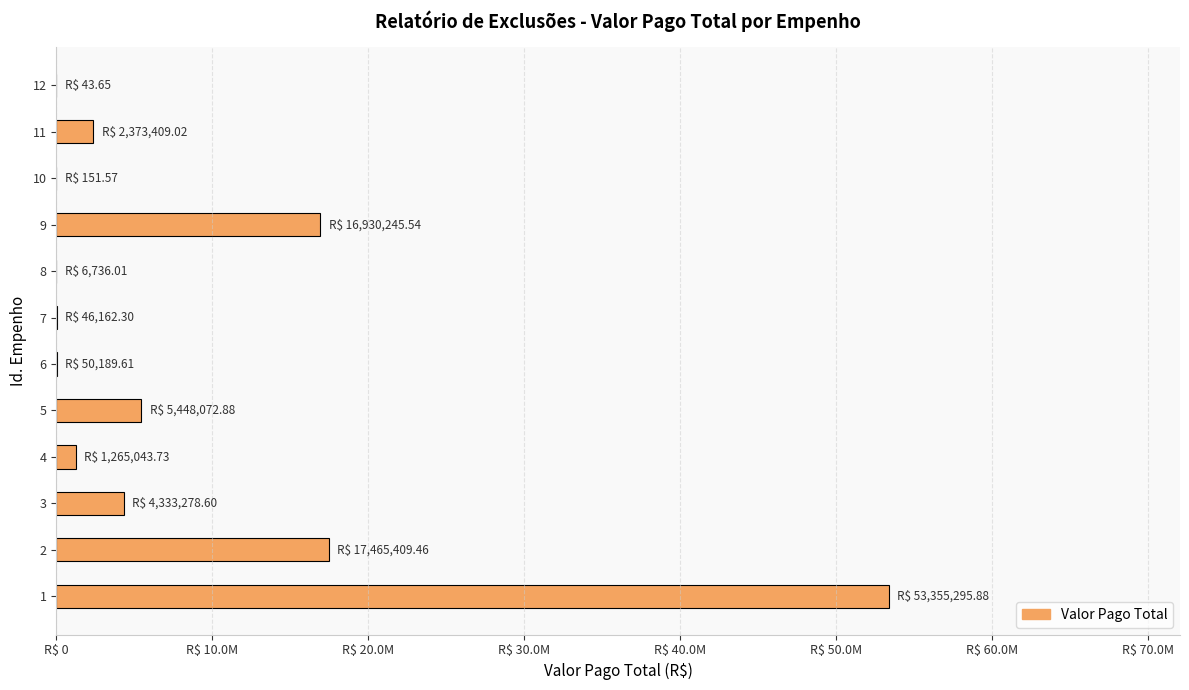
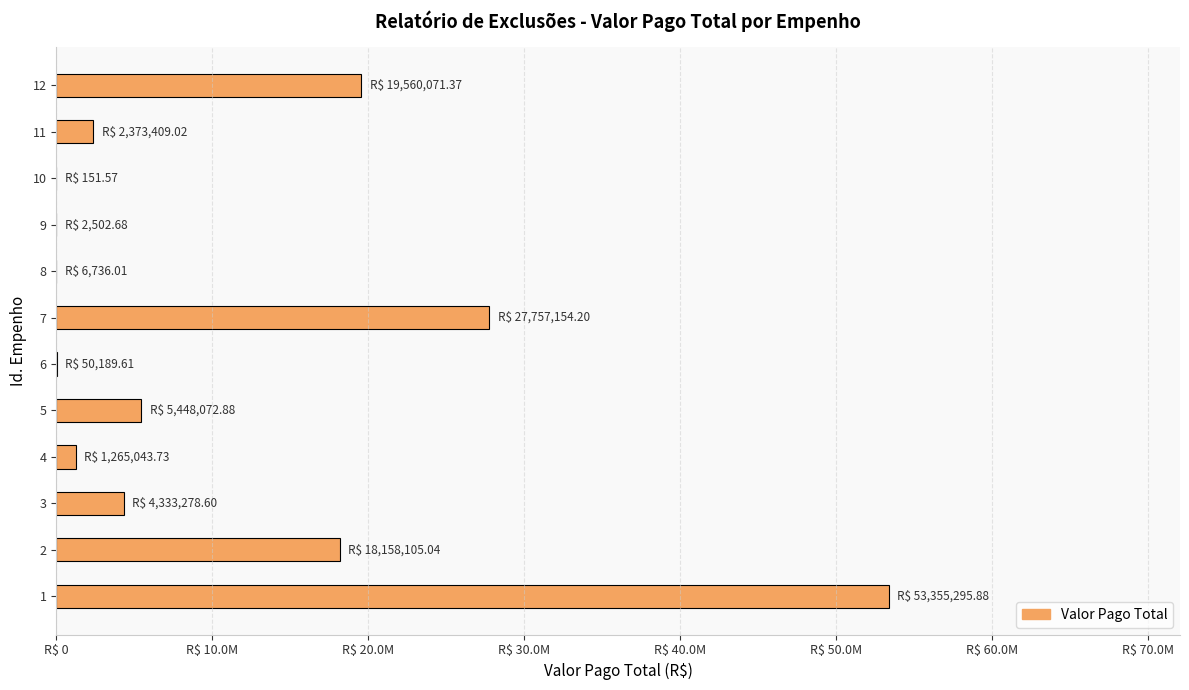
  {
-   "12": "43.65",
+   "12": "19,560,071.37",
    "11": "2,373,409.02",
    "10": "151.57",
-   "9": "16,930,245.54",
+   "9": "2,502.68",
    "8": "6,736.01",
-   "7": "46,162.30",
+   "7": "27,757,154.20",
    "6": "50,189.61",
    "5": "5,448,072.88",
    "4": "1,265,043.73",
    "3": "4,333,278.60",
-   "2": "17,465,409.46",
+   "2": "18,158,105.04",
    "1": "53,355,295.88"
  }
